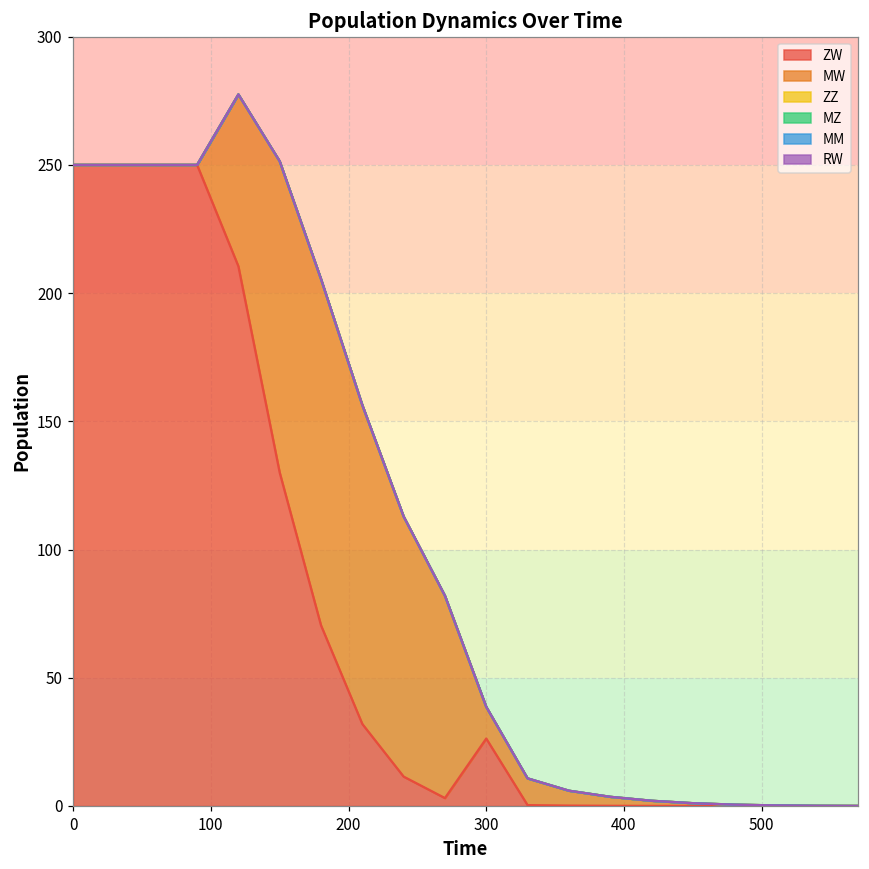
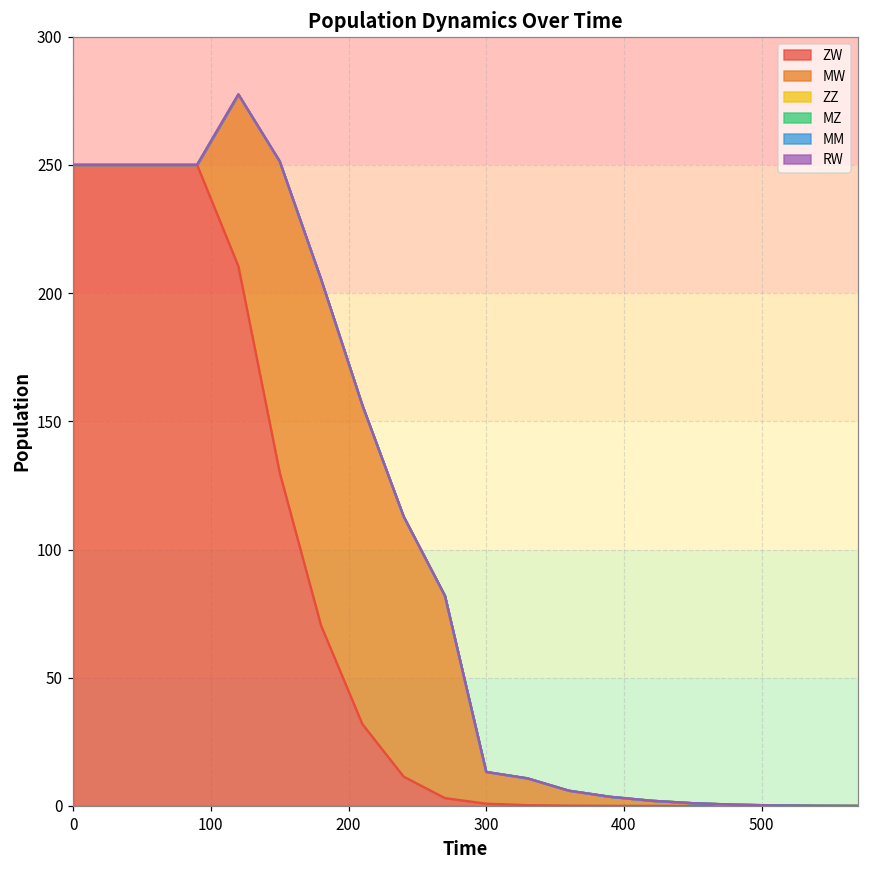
  {
    "ZW": {
-     "300": 26
+     "300": 1
    }
  }
